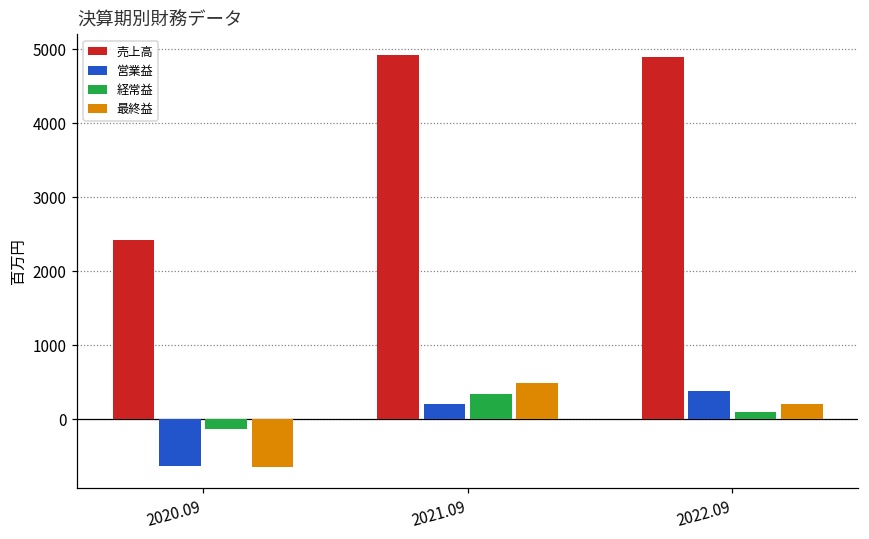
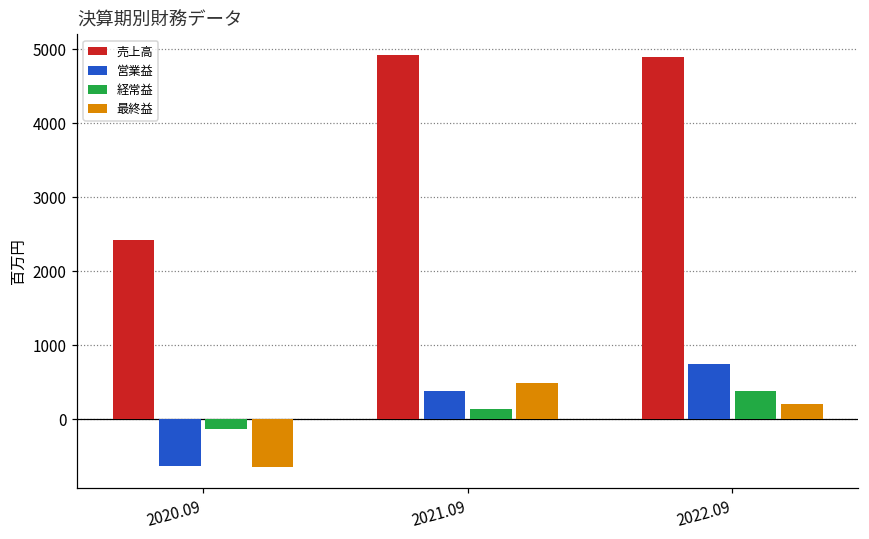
  {
    "売上高": {
      "2020.09": 2400,
      "2021.09": 4900,
      "2022.09": 4900
    },
    "営業益": {
      "2020.09": -600,
-     "2021.09": 200,
-     "2022.09": 400
+     "2021.09": 400,
+     "2022.09": 700
    },
    "経常益": {
      "2020.09": -100,
-     "2021.09": 300,
-     "2022.09": 100
+     "2021.09": 100,
+     "2022.09": 400
    },
    "最終益": {
      "2020.09": -700,
      "2021.09": 500,
      "2022.09": 200
    }
  }
